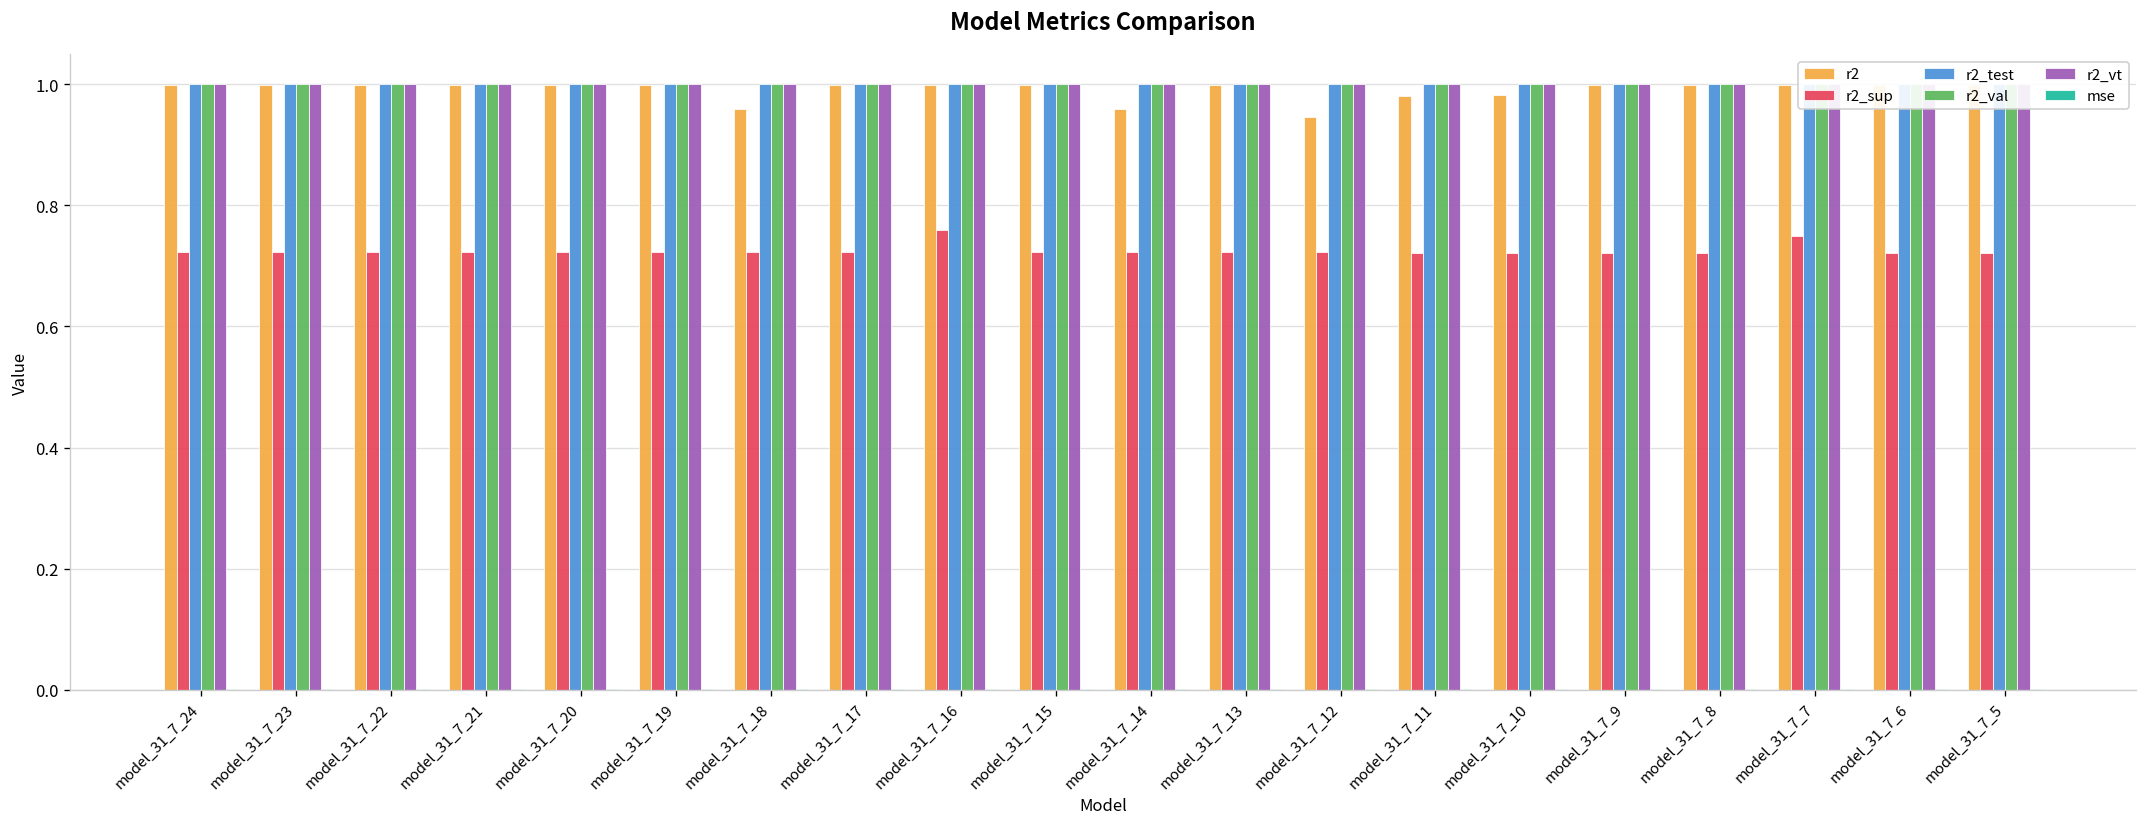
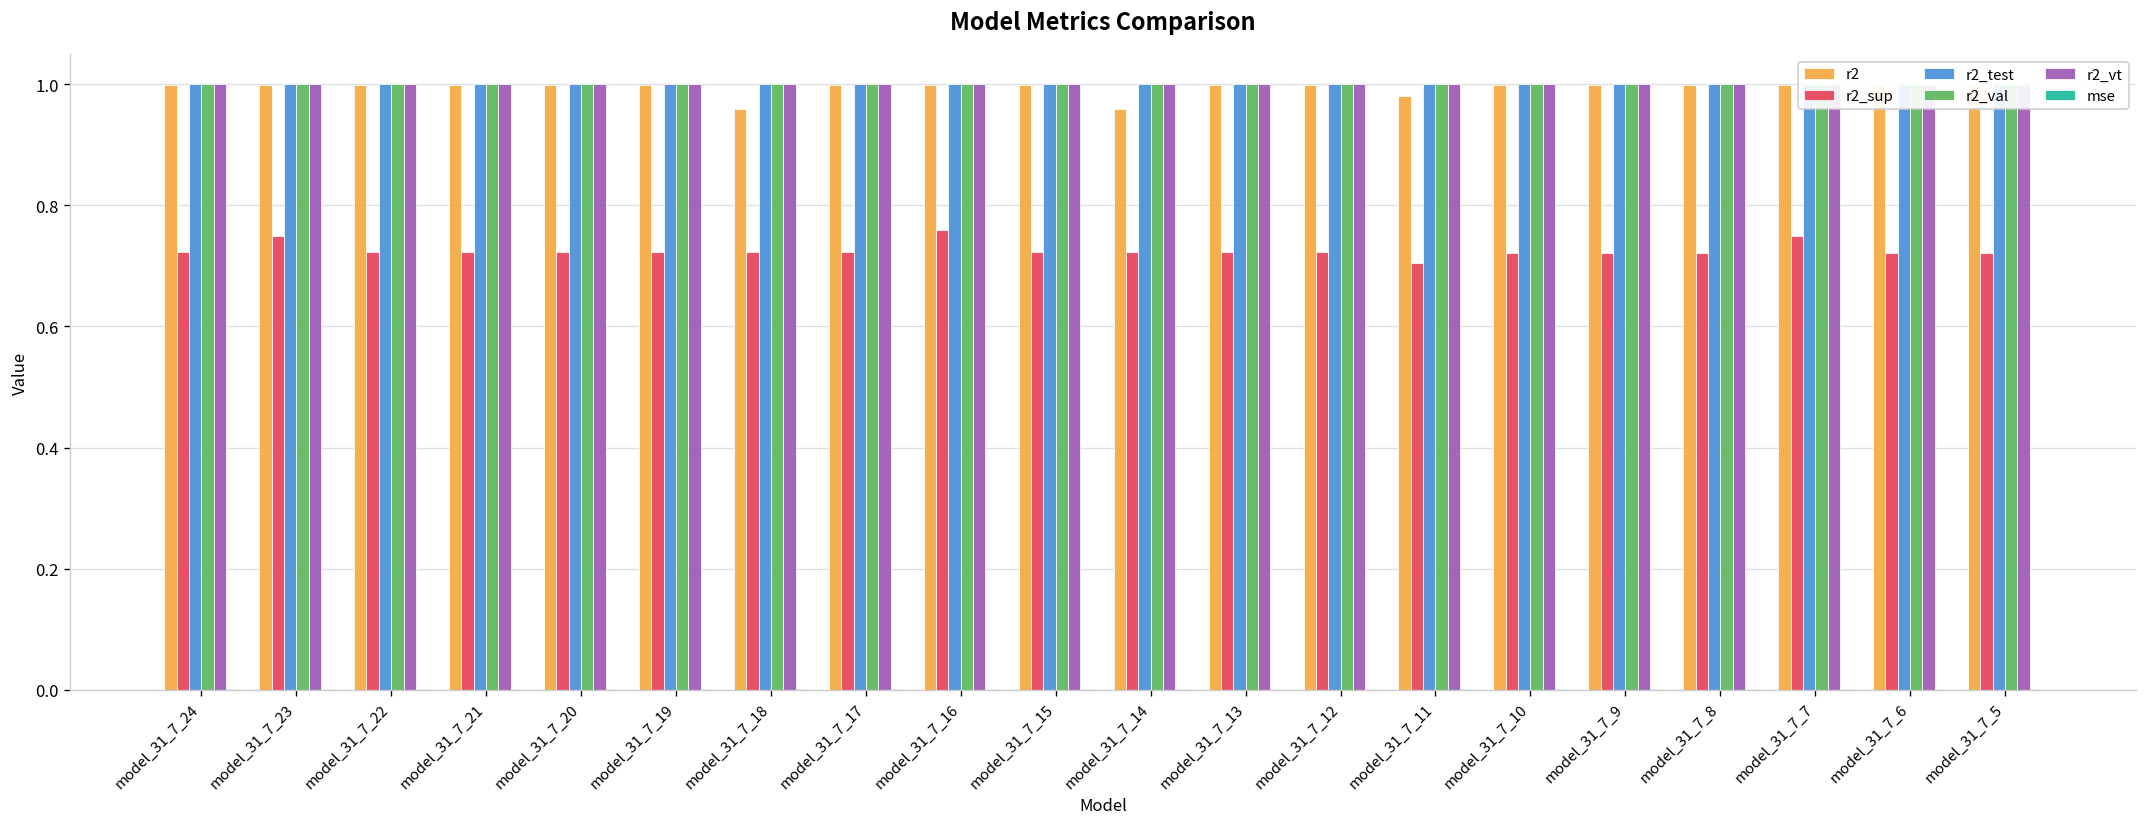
  {
    "r2": {
      "model_31_7_24": 1.00,
      "model_31_7_23": 1.00,
      "model_31_7_22": 1.00,
      "model_31_7_21": 1.00,
      "model_31_7_20": 1.00,
      "model_31_7_19": 1.00,
      "model_31_7_18": 0.96,
      "model_31_7_17": 1.00,
      "model_31_7_16": 1.00,
      "model_31_7_15": 1.00,
      "model_31_7_14": 0.96,
      "model_31_7_13": 1.00,
-     "model_31_7_12": 0.95,
+     "model_31_7_12": 1.00,
      "model_31_7_11": 0.98,
-     "model_31_7_10": 0.98,
+     "model_31_7_10": 1.00,
      "model_31_7_9": 1.00,
      "model_31_7_8": 1.00,
      "model_31_7_7": 1.00
    },
    "r2_sup": {
      "model_31_7_24": 0.72,
-     "model_31_7_23": 0.72,
+     "model_31_7_23": 0.75,
      "model_31_7_22": 0.72,
      "model_31_7_21": 0.72,
      "model_31_7_20": 0.72,
      "model_31_7_19": 0.72,
      "model_31_7_18": 0.72,
      "model_31_7_17": 0.72,
      "model_31_7_16": 0.76,
      "model_31_7_15": 0.72,
      "model_31_7_14": 0.72,
      "model_31_7_13": 0.72,
      "model_31_7_12": 0.72,
-     "model_31_7_11": 0.72,
+     "model_31_7_11": 0.70,
      "model_31_7_10": 0.72,
      "model_31_7_9": 0.72,
      "model_31_7_8": 0.72,
      "model_31_7_7": 0.75,
      "model_31_7_6": 0.72,
      "model_31_7_5": 0.72
    },
    "r2_test": {
      "model_31_7_24": 1.00,
      "model_31_7_23": 1.00,
      "model_31_7_22": 1.00,
      "model_31_7_21": 1.00,
      "model_31_7_20": 1.00,
      "model_31_7_19": 1.00,
      "model_31_7_18": 1.00,
      "model_31_7_17": 1.00,
      "model_31_7_16": 1.00,
      "model_31_7_15": 1.00,
      "model_31_7_14": 1.00,
      "model_31_7_13": 1.00,
      "model_31_7_12": 1.00,
      "model_31_7_11": 1.00,
      "model_31_7_10": 1.00,
      "model_31_7_9": 1.00,
      "model_31_7_8": 1.00
    },
    "r2_val": {
      "model_31_7_24": 1.00,
      "model_31_7_23": 1.00,
      "model_31_7_22": 1.00,
      "model_31_7_21": 1.00,
      "model_31_7_20": 1.00,
      "model_31_7_19": 1.00,
      "model_31_7_18": 1.00,
      "model_31_7_17": 1.00,
      "model_31_7_16": 1.00,
      "model_31_7_15": 1.00,
      "model_31_7_14": 1.00,
      "model_31_7_13": 1.00,
      "model_31_7_12": 1.00,
      "model_31_7_11": 1.00,
      "model_31_7_10": 1.00,
      "model_31_7_9": 1.00,
      "model_31_7_8": 1.00
    },
    "r2_vt": {
      "model_31_7_24": 1.00,
      "model_31_7_23": 1.00,
      "model_31_7_22": 1.00,
      "model_31_7_21": 1.00,
      "model_31_7_20": 1.00,
      "model_31_7_19": 1.00,
      "model_31_7_18": 1.00,
      "model_31_7_17": 1.00,
      "model_31_7_16": 1.00,
      "model_31_7_15": 1.00,
      "model_31_7_14": 1.00,
      "model_31_7_13": 1.00,
      "model_31_7_12": 1.00,
      "model_31_7_11": 1.00,
      "model_31_7_10": 1.00,
      "model_31_7_9": 1.00,
      "model_31_7_8": 1.00
    }
  }
